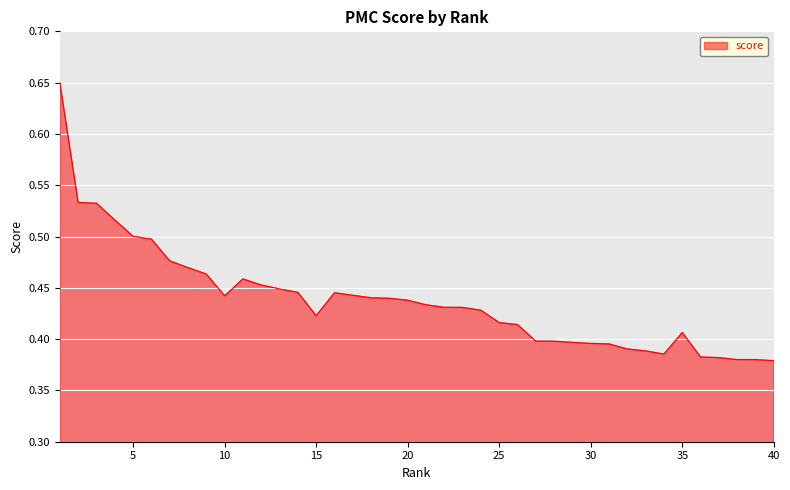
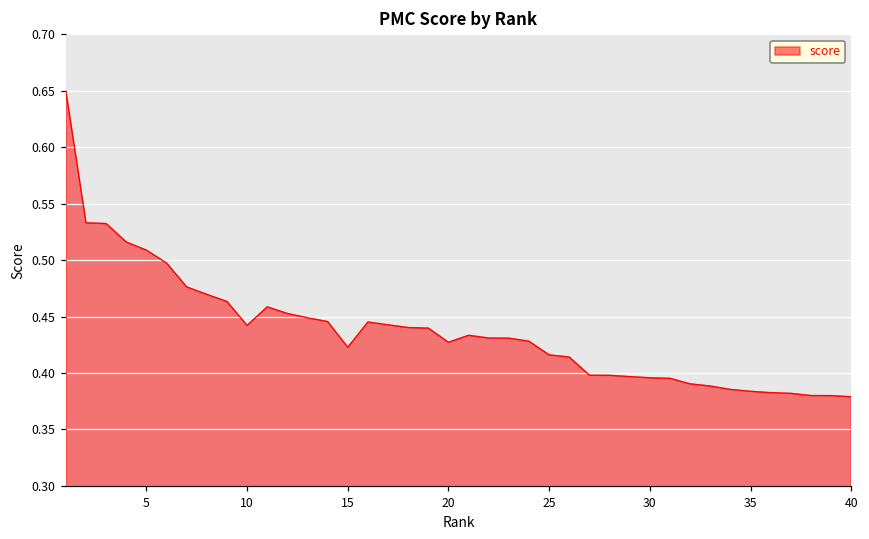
  {
-   "5": 0.500,
+   "5": 0.509,
    "10": 0.442,
    "15": 0.423,
-   "20": 0.438,
+   "20": 0.427,
    "25": 0.416,
    "30": 0.396,
-   "35": 0.406,
+   "35": 0.384,
    "40": 0.379
  }
